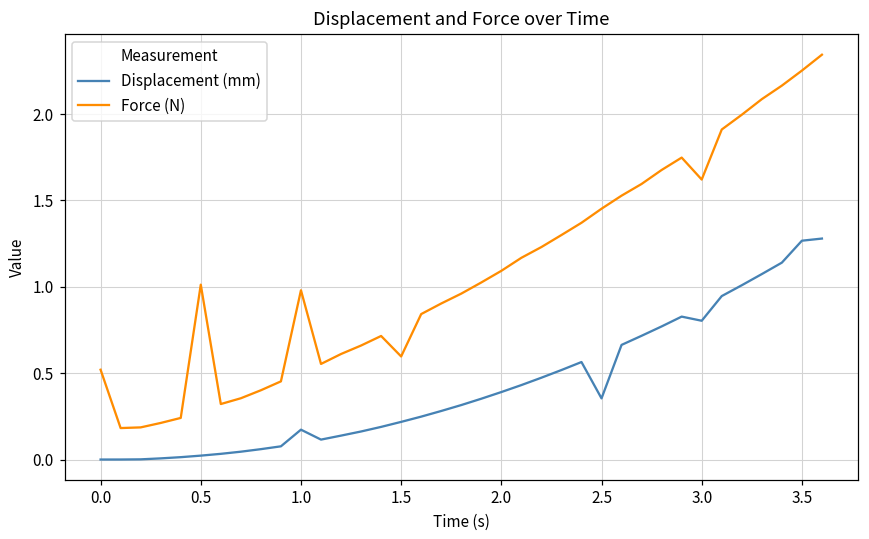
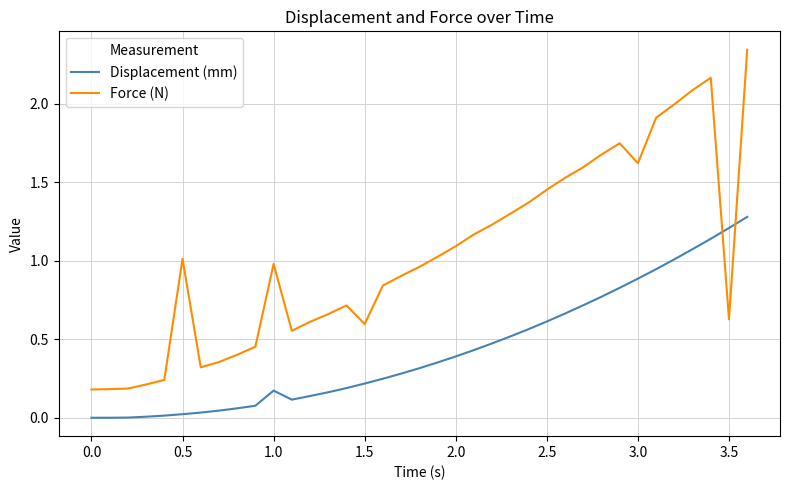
  {
    "Displacement (mm)": {
      "0.0": 0.00,
      "0.5": 0.02,
      "1.0": 0.17,
      "1.5": 0.22,
      "2.0": 0.39,
-     "2.5": 0.35,
-     "3.0": 0.80,
-     "3.5": 1.27
+     "2.5": 0.61,
+     "3.0": 0.89,
+     "3.5": 1.21
    },
    "Force (N)": {
-     "0.0": 0.52,
+     "0.0": 0.18,
      "0.5": 1.01,
      "1.0": 0.98,
      "1.5": 0.60,
      "2.0": 1.09,
      "2.5": 1.45,
      "3.0": 1.62,
-     "3.5": 2.25
+     "3.5": 0.63
    }
  }
